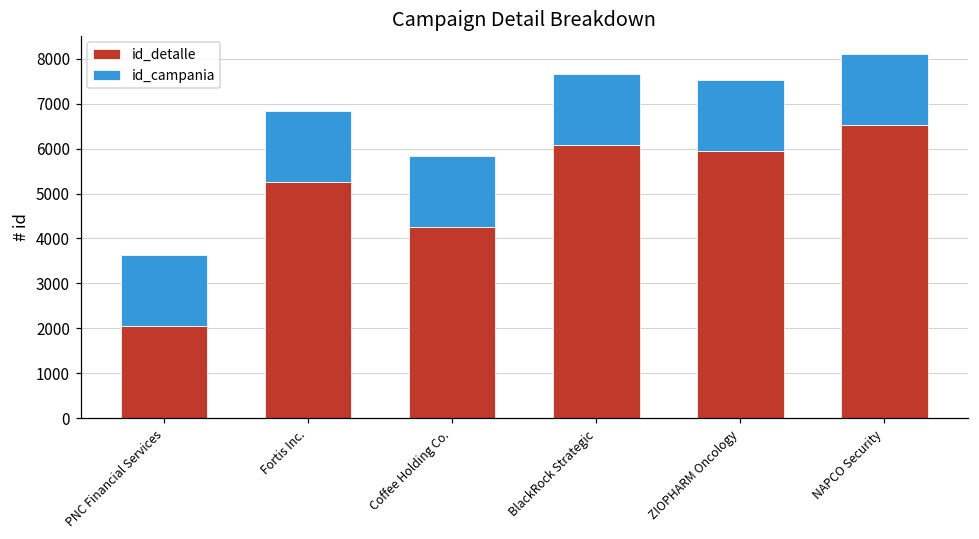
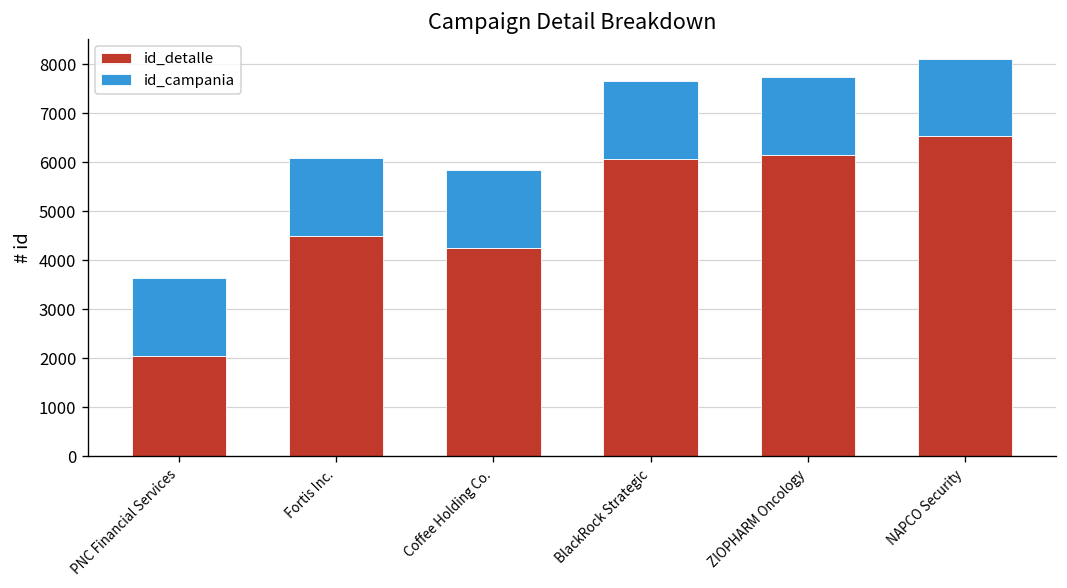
  {
    "id_detalle": {
      "PNC Financial Services": 2000,
-     "Fortis Inc.": 5300,
+     "Fortis Inc.": 4500,
      "Coffee Holding Co.": 4200,
      "BlackRock Strategic": 6100,
-     "ZIOPHARM Oncology": 6000,
+     "ZIOPHARM Oncology": 6100,
      "NAPCO Security": 6500
    },
    "id_campania": {
      "PNC Financial Services": 1600,
      "Fortis Inc.": 1600,
      "Coffee Holding Co.": 1600,
      "BlackRock Strategic": 1600,
      "ZIOPHARM Oncology": 1600,
      "NAPCO Security": 1600
    }
  }
